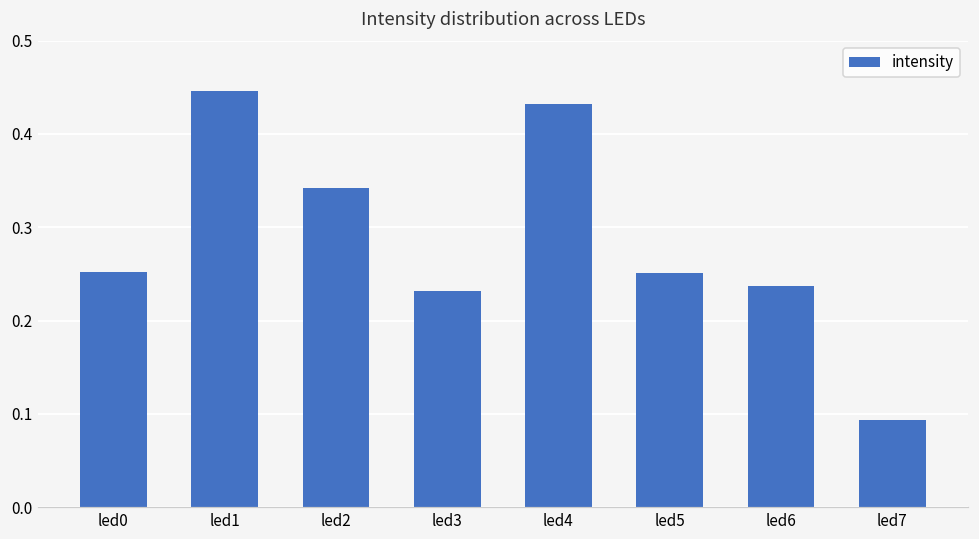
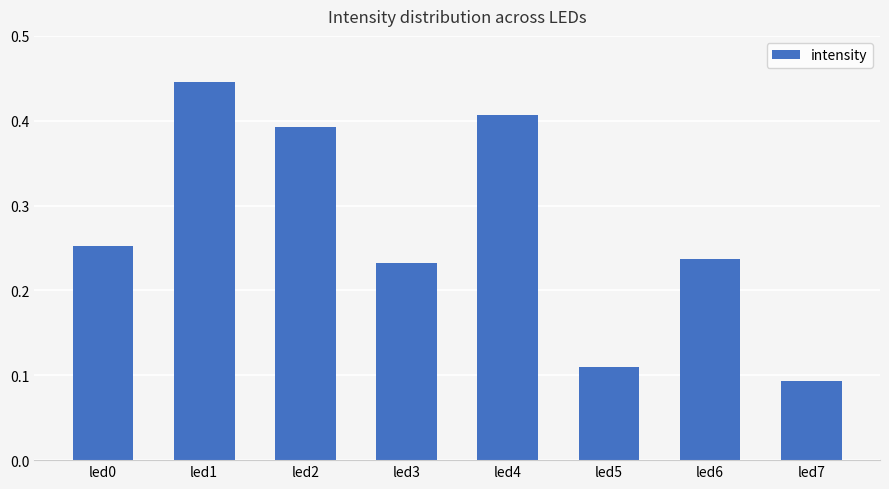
  {
    "led0": 0.25,
    "led1": 0.45,
-   "led2": 0.34,
+   "led2": 0.39,
    "led3": 0.23,
-   "led4": 0.43,
-   "led5": 0.25,
+   "led4": 0.41,
+   "led5": 0.11,
    "led6": 0.24,
    "led7": 0.09
  }
